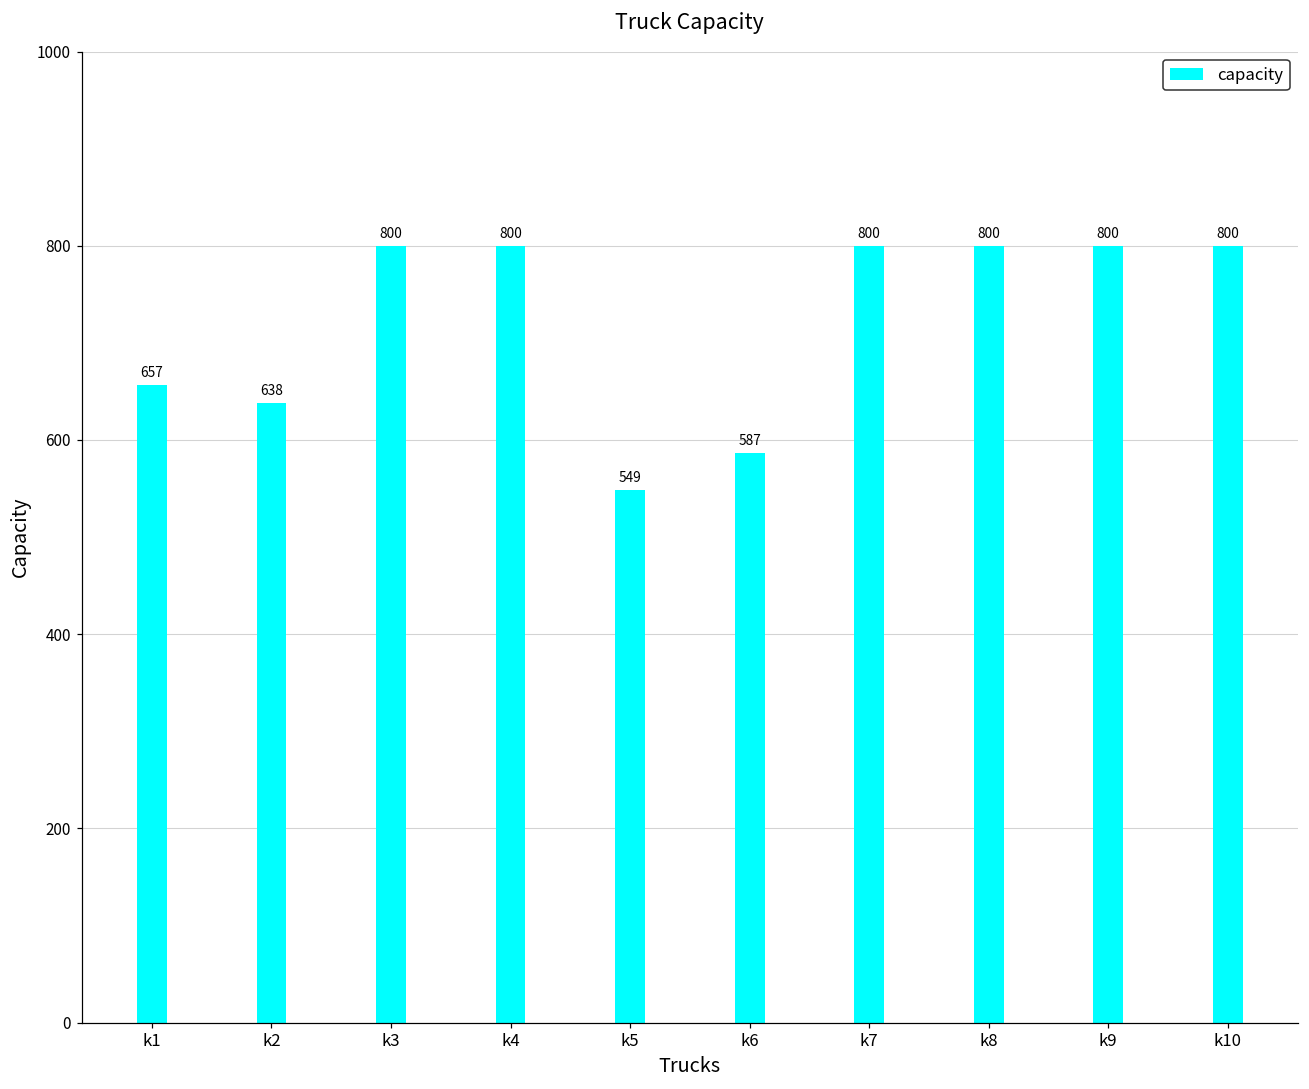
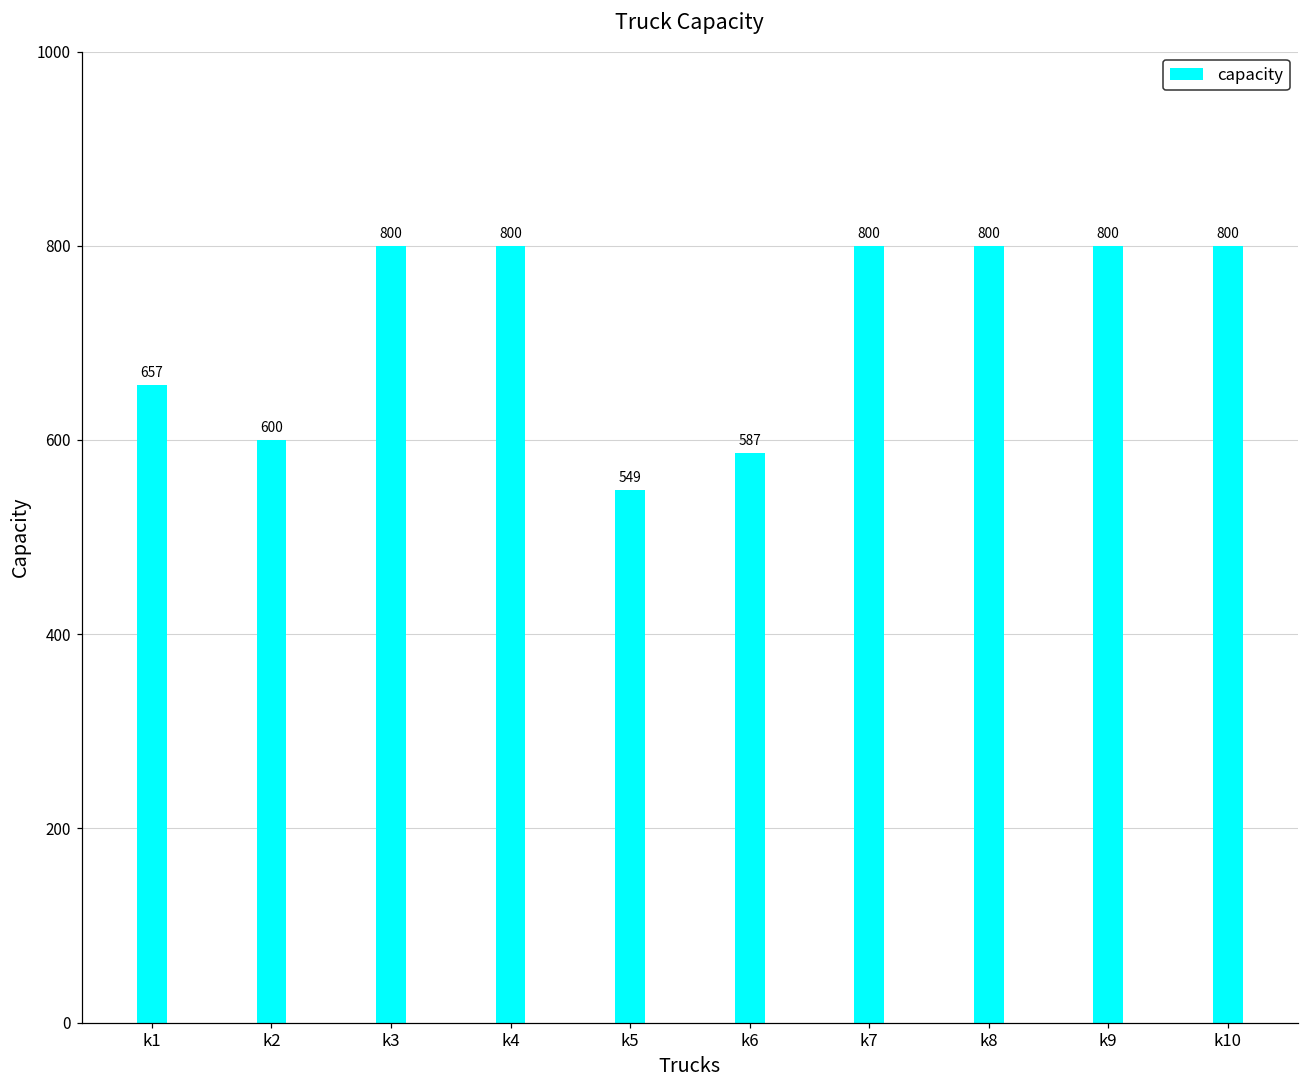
  {
    "k1": 657,
-   "k2": 638,
+   "k2": 600,
    "k3": 800,
    "k4": 800,
    "k5": 549,
    "k6": 587,
    "k7": 800,
    "k8": 800,
    "k9": 800,
    "k10": 800
  }
